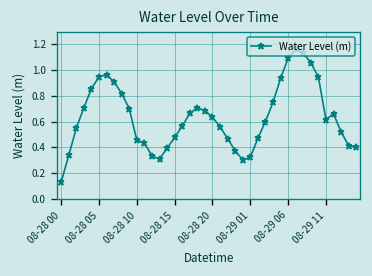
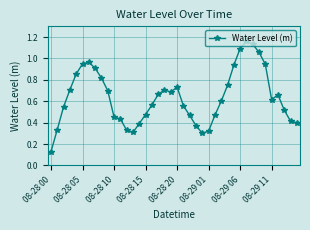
  {
    "08-28 00": 0.13,
    "08-28 05": 0.95,
    "08-28 10": 0.45,
    "08-28 15": 0.48,
-   "08-28 20": 0.63,
+   "08-28 20": 0.73,
    "08-29 01": 0.32,
    "08-29 06": 1.09,
    "08-29 11": 0.62
  }
